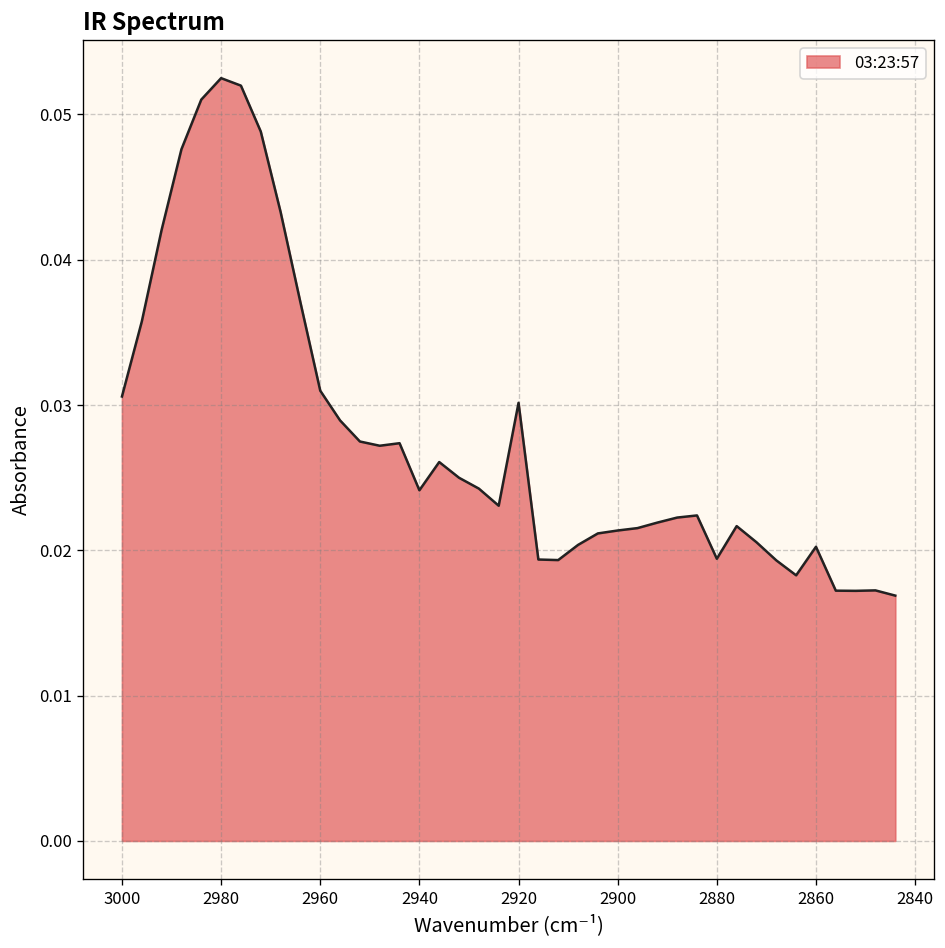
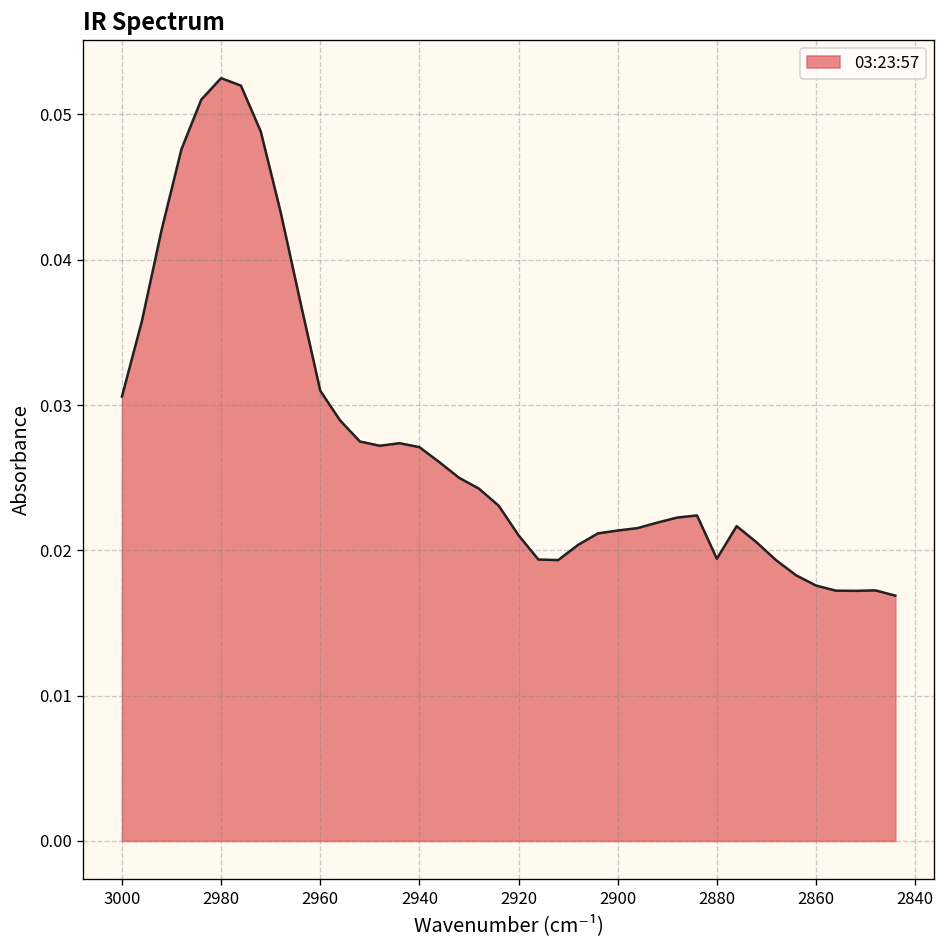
  {
    "3000": 0.0306,
    "2980": 0.0525,
    "2960": 0.0310,
-   "2940": 0.0241,
-   "2920": 0.0302,
+   "2940": 0.0271,
+   "2920": 0.0210,
    "2900": 0.0214,
    "2880": 0.0194,
-   "2860": 0.0202
+   "2860": 0.0176
  }
